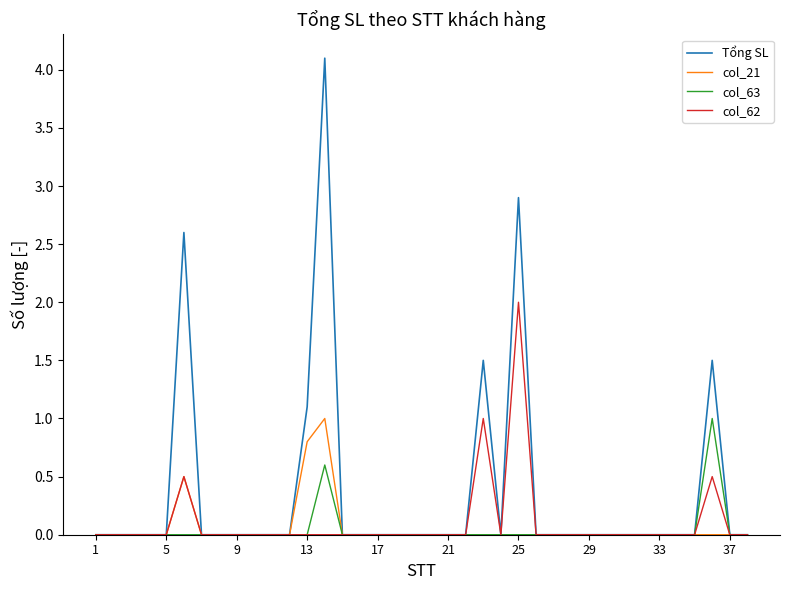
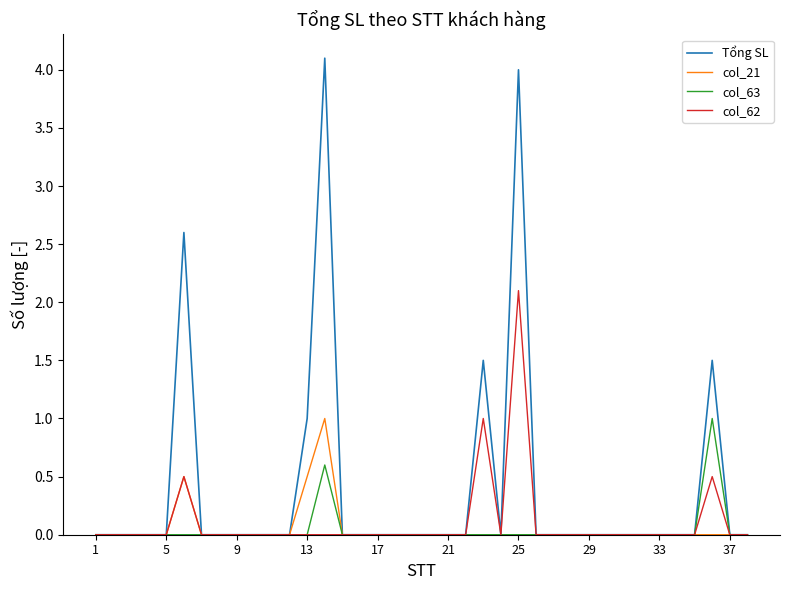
  {
    "Tổng SL": {
-     "13": 1.1,
-     "25": 2.9
+     "13": 1.0,
+     "25": 4.0
    },
    "col_21": {
-     "13": 0.8
+     "13": 0.5
    },
    "col_62": {
-     "25": 2.0
+     "25": 2.1
    }
  }
